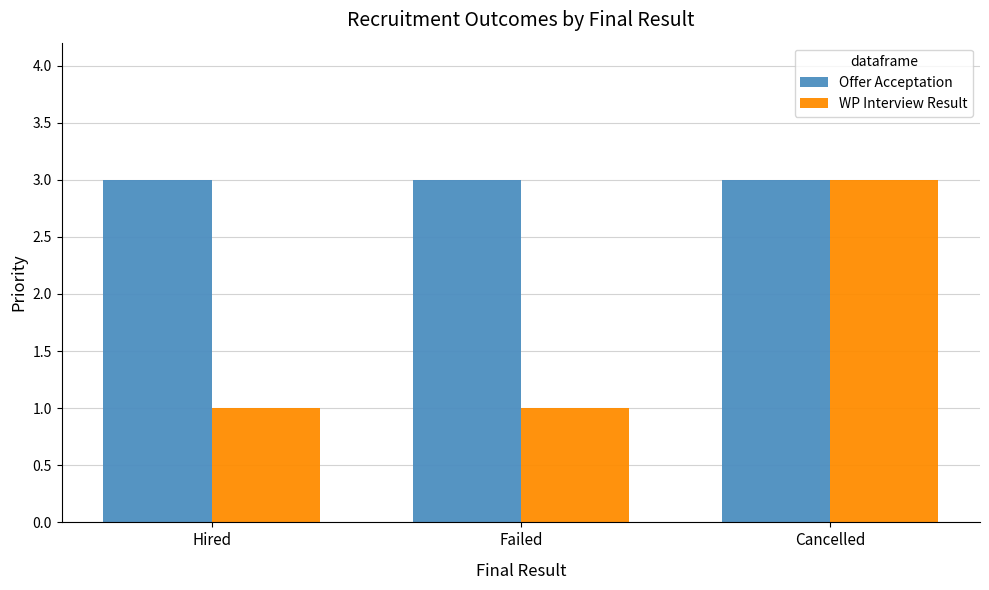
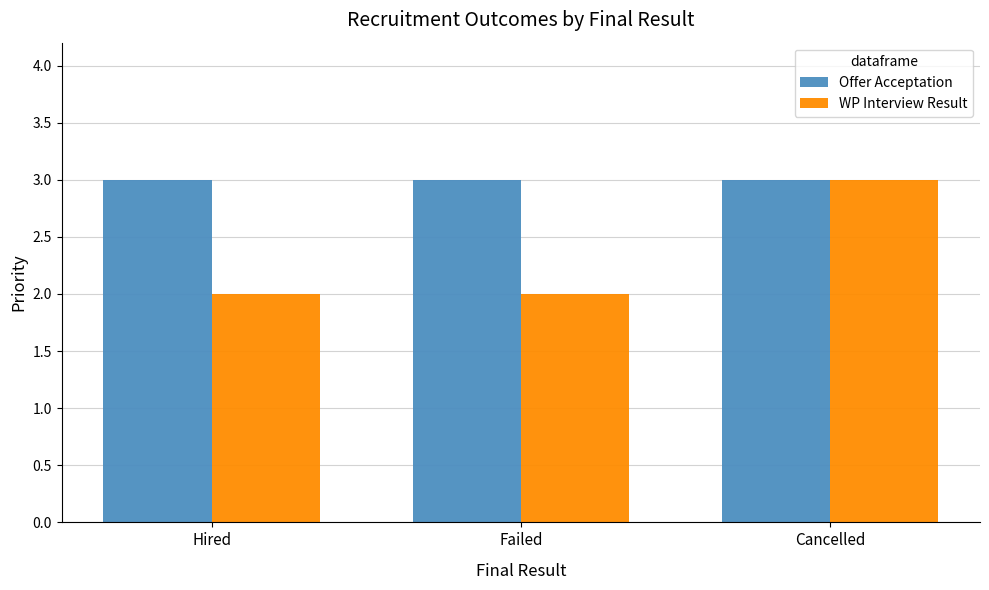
  {
    "Offer Acceptation": {
      "Hired": 3,
      "Failed": 3,
      "Cancelled": 3
    },
    "WP Interview Result": {
-     "Hired": 1,
-     "Failed": 1,
+     "Hired": 2,
+     "Failed": 2,
      "Cancelled": 3
    }
  }
